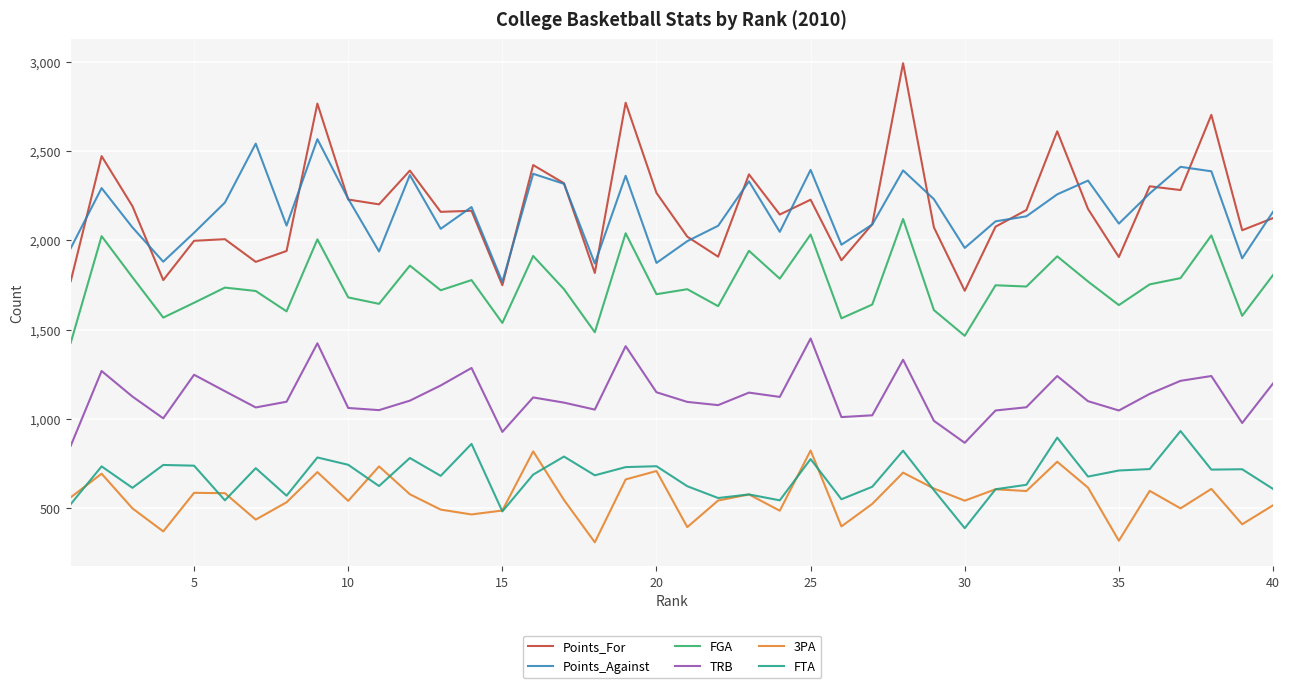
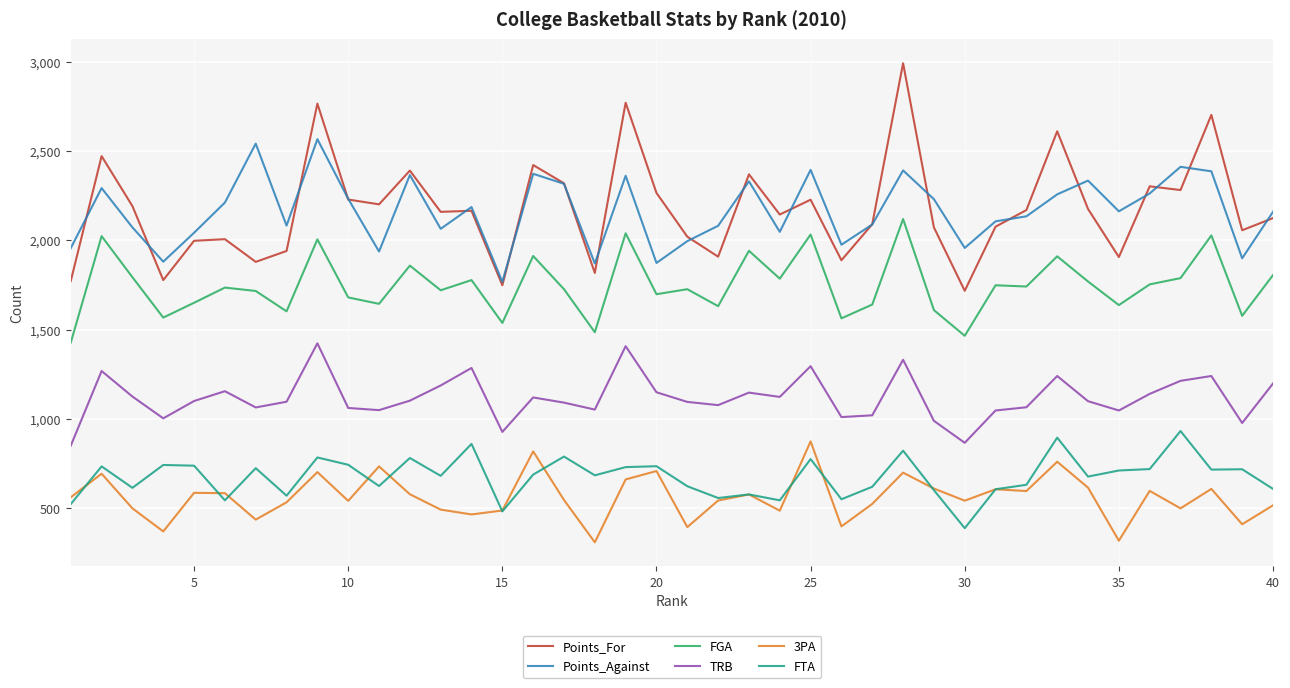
  {
    "Points_For": {
      "5": "2,000",
      "15": "1,750",
      "20": "2,270",
      "25": "2,230",
      "30": "1,720",
      "35": "1,910",
      "40": "2,130"
    },
    "Points_Against": {
      "5": "2,040",
      "15": "1,770",
      "20": "1,870",
      "25": "2,400",
      "30": "1,960",
-     "35": "2,090",
+     "35": "2,160",
      "40": "2,160"
    },
    "TRB": {
-     "5": "1,250",
+     "5": "1,100",
      "10": "1,060",
      "15": "930",
      "20": "1,150",
-     "25": "1,450",
+     "25": "1,300",
      "30": "870",
      "35": "1,050",
      "40": "1,200"
    },
    "3PA": {
      "5": "590",
      "10": "540",
      "20": "710",
-     "25": "820",
+     "25": "880",
      "30": "540",
      "35": "320",
      "40": "520"
    }
  }
